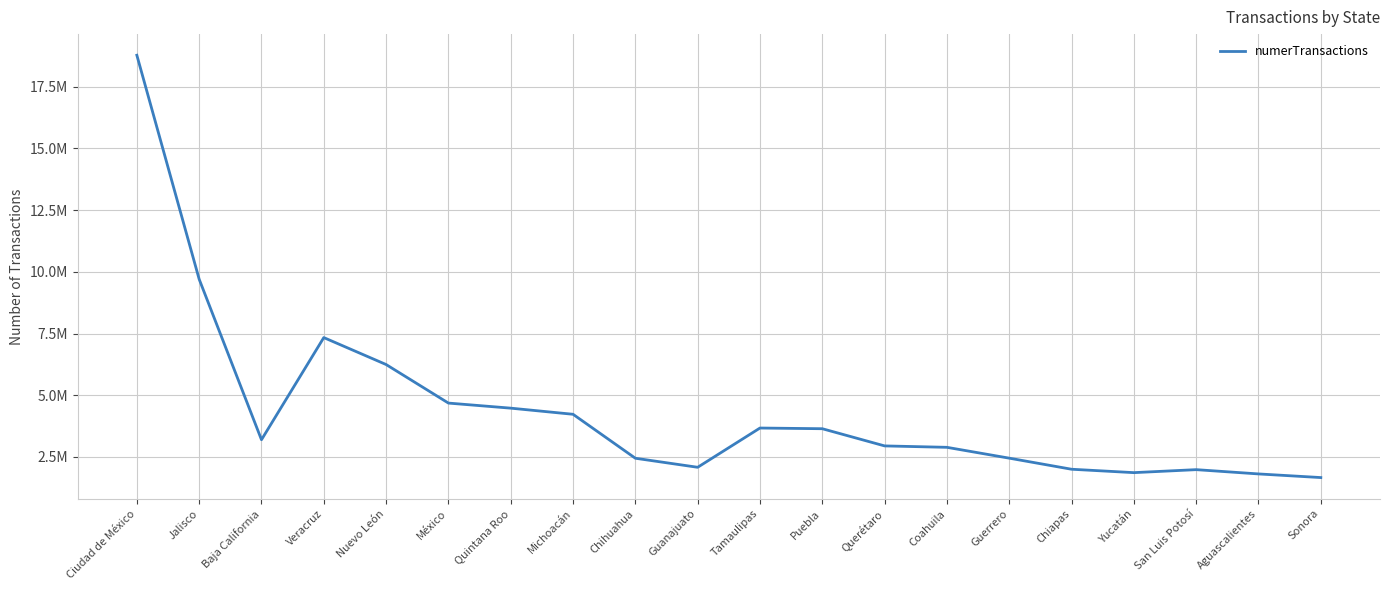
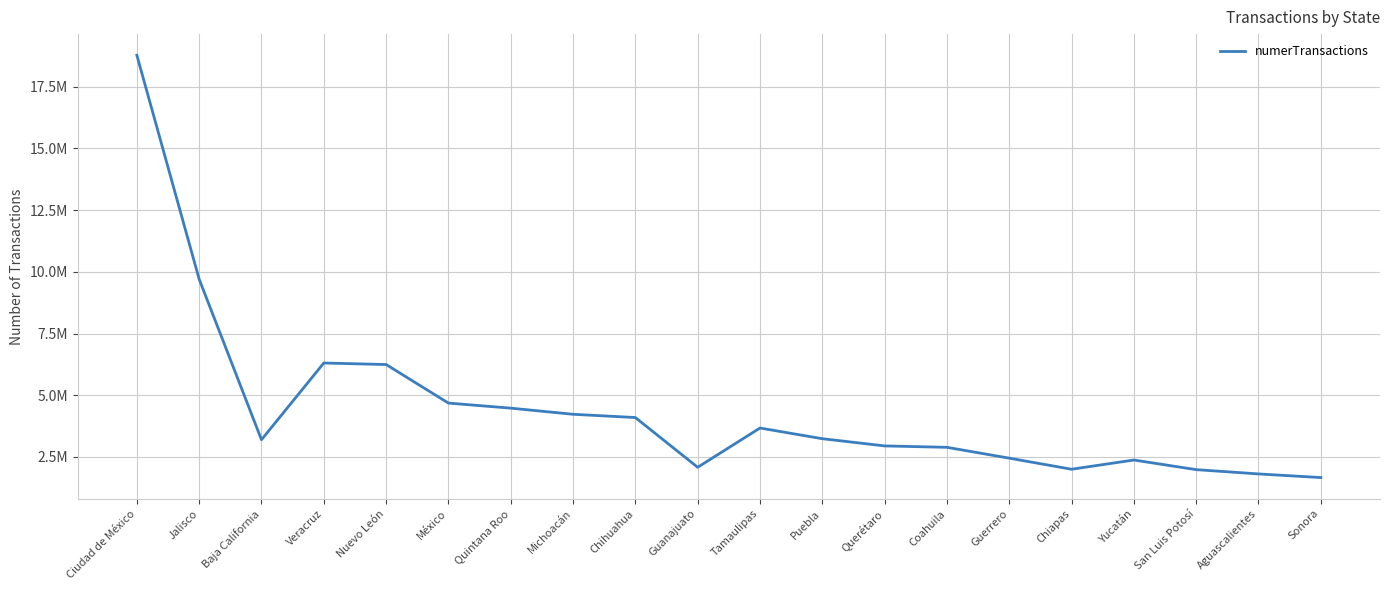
  {
    "Ciudad de México": 18800000,
    "Jalisco": 9700000,
    "Baja California": 3200000,
-   "Veracruz": 7300000,
+   "Veracruz": 6300000,
    "Nuevo León": 6200000,
    "México": 4700000,
    "Quintana Roo": 4500000,
    "Michoacán": 4200000,
-   "Chihuahua": 2400000,
+   "Chihuahua": 4100000,
    "Guanajuato": 2100000,
    "Tamaulipas": 3700000,
-   "Puebla": 3600000,
+   "Puebla": 3200000,
    "Querétaro": 2900000,
    "Coahuila": 2900000,
    "Guerrero": 2500000,
    "Chiapas": 2000000,
-   "Yucatán": 1900000,
+   "Yucatán": 2400000,
    "San Luis Potosí": 2000000,
    "Aguascalientes": 1800000,
    "Sonora": 1700000
  }
